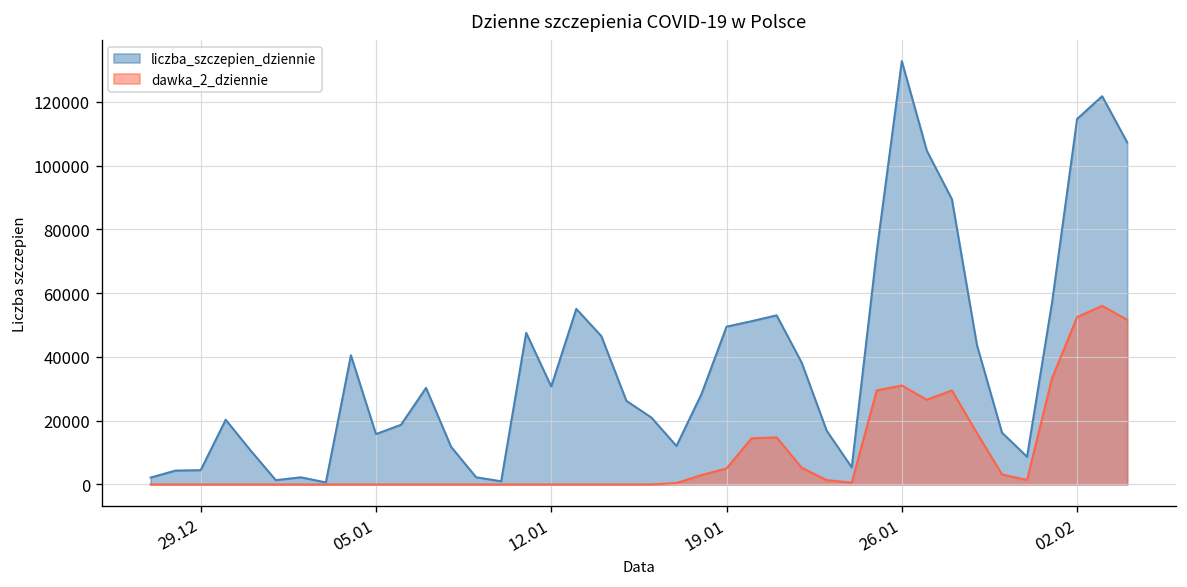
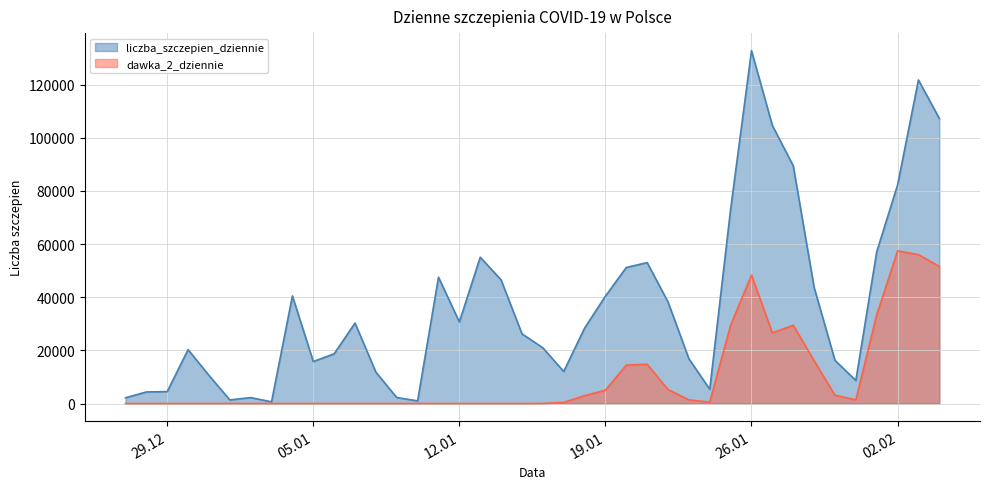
  {
    "liczba_szczepien_dziennie": {
      "29.12": 4000,
      "05.01": 16000,
      "12.01": 31000,
-     "19.01": 49000,
+     "19.01": 40000,
      "26.01": 133000,
-     "02.02": 115000
+     "02.02": 82000
    },
    "dawka_2_dziennie": {
      "29.12": 0,
      "05.01": 0,
      "12.01": 0,
      "19.01": 5000,
-     "26.01": 31000,
-     "02.02": 52000
+     "26.01": 48000,
+     "02.02": 57000
    }
  }
